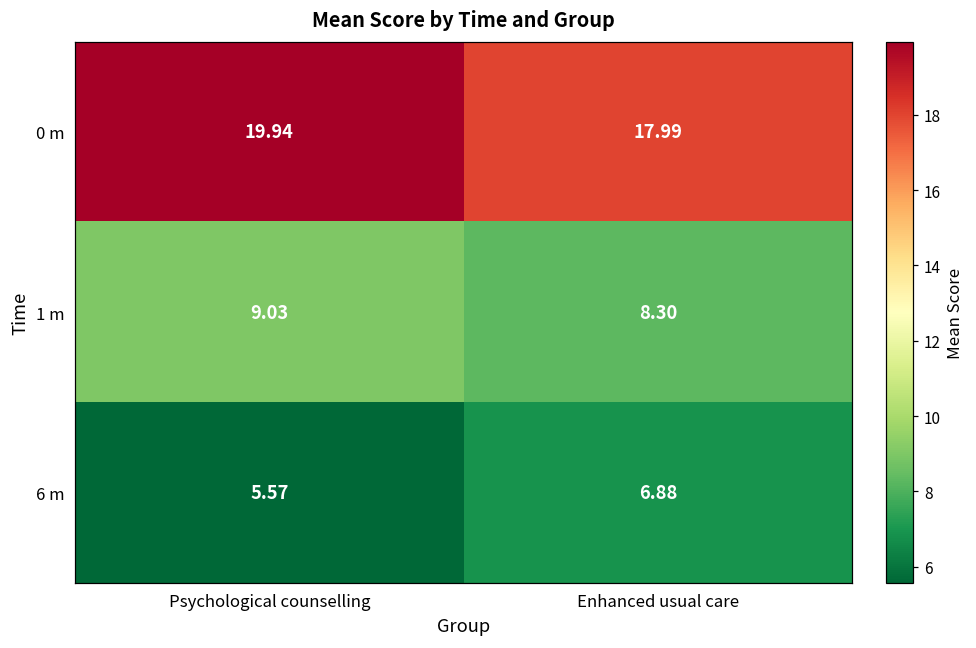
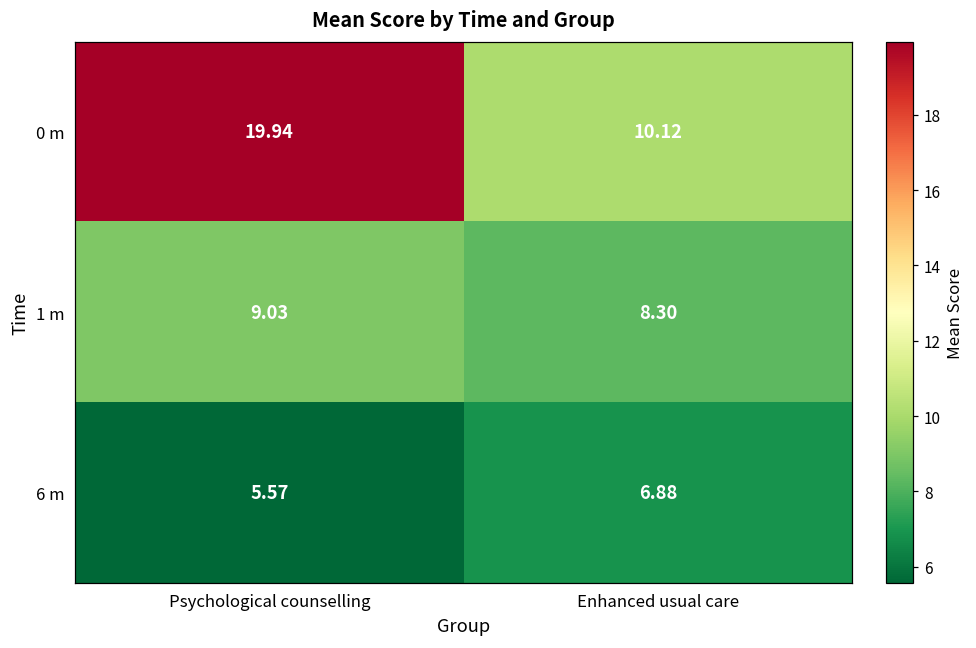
  {
    "0 m": {
      "Psychological counselling": 19.94,
-     "Enhanced usual care": 17.99
+     "Enhanced usual care": 10.12
    },
    "1 m": {
      "Psychological counselling": 9.03,
      "Enhanced usual care": 8.30
    },
    "6 m": {
      "Psychological counselling": 5.57,
      "Enhanced usual care": 6.88
    }
  }
